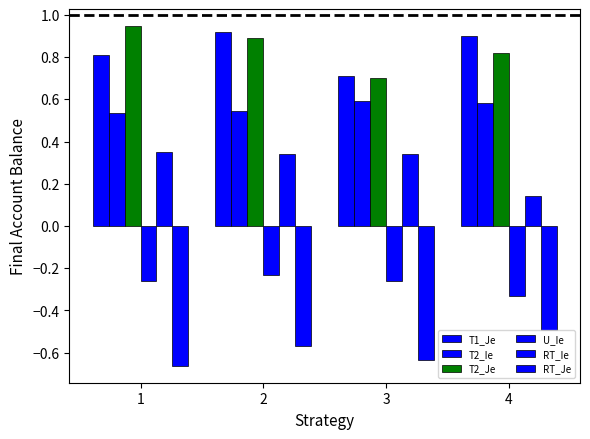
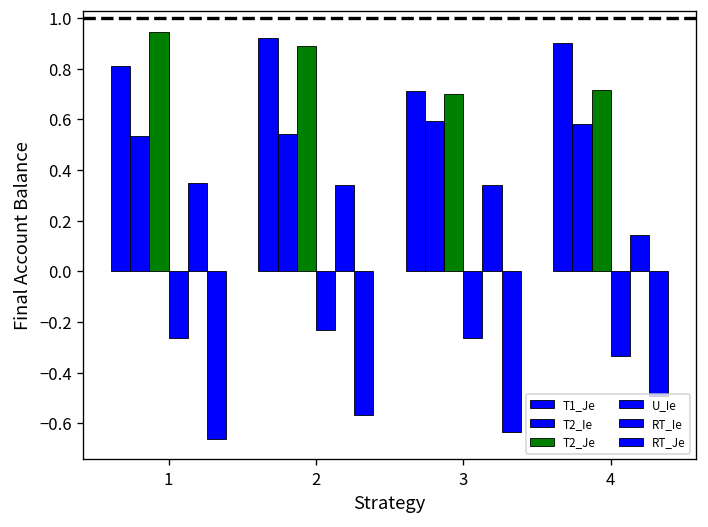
  {
    "T2_Je": {
      "1": 0.95,
      "2": 0.89,
      "3": 0.70,
-     "4": 0.82
+     "4": 0.72
    }
  }
